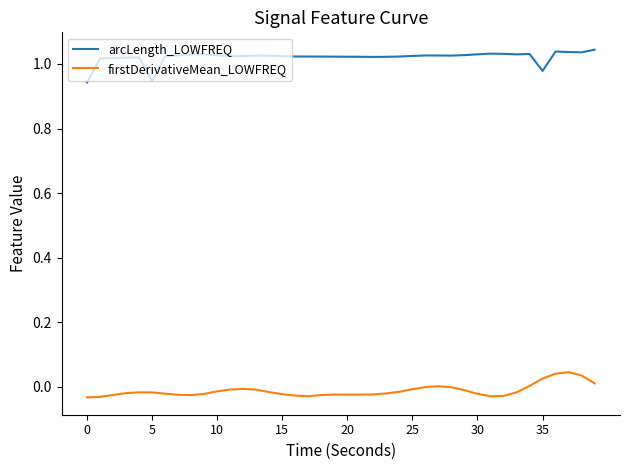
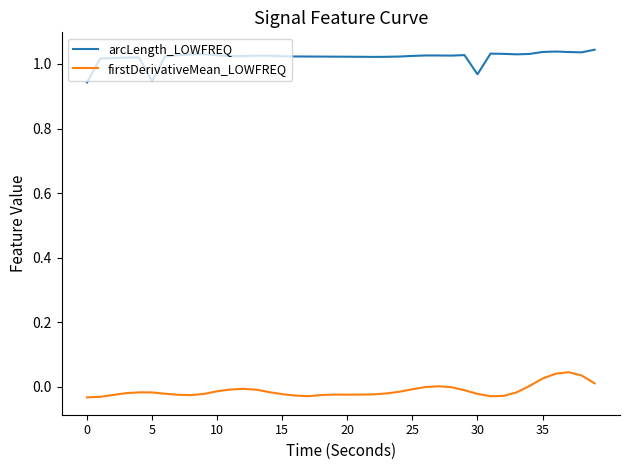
  {
    "arcLength_LOWFREQ": {
      "0": 0.94,
      "5": 0.95,
      "20": 1.02,
      "25": 1.02,
-     "30": 1.03,
-     "35": 0.98
+     "30": 0.97,
+     "35": 1.04
    },
    "firstDerivativeMean_LOWFREQ": {
      "0": -0.03,
      "5": -0.02,
      "10": -0.01,
      "15": -0.02,
      "20": -0.02,
      "25": -0.01,
      "30": -0.02,
      "35": 0.03
    }
  }
